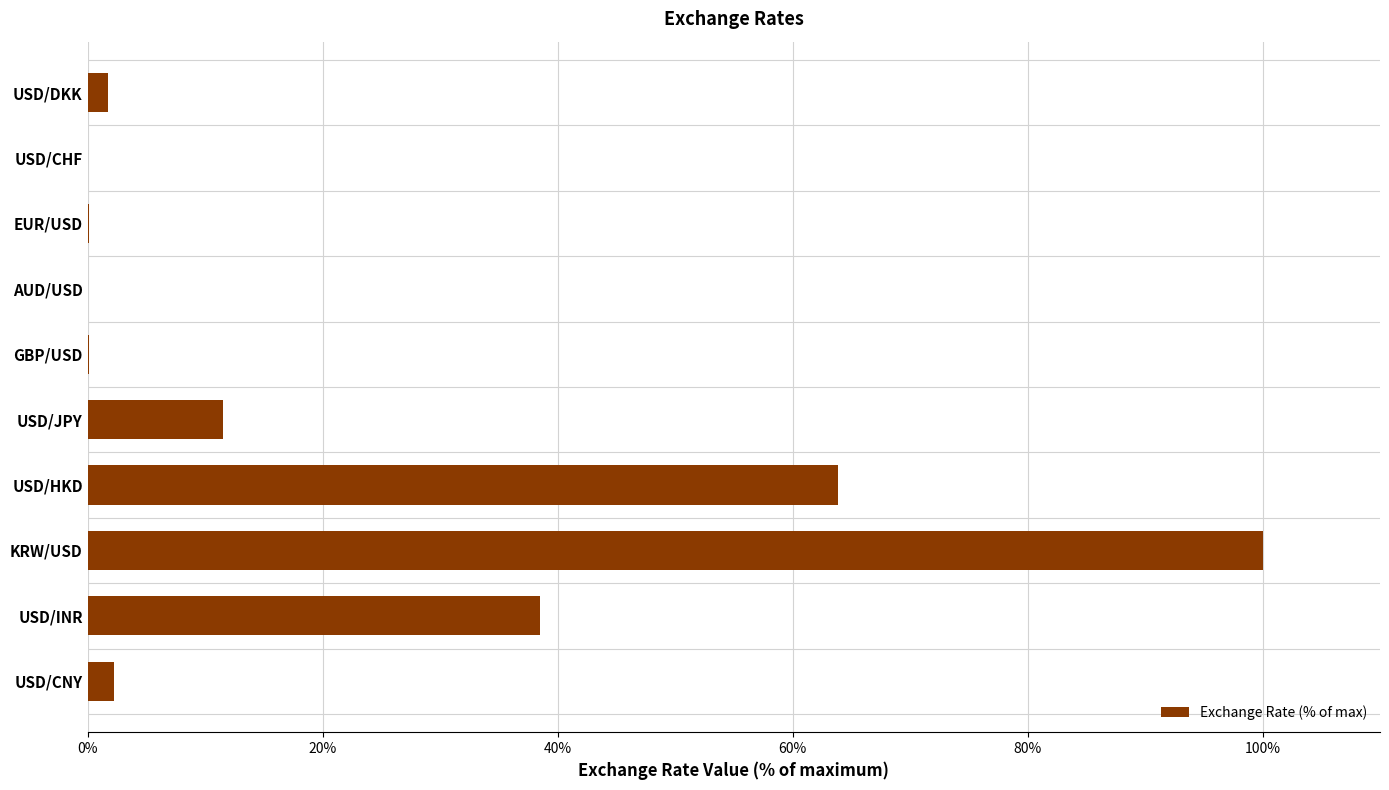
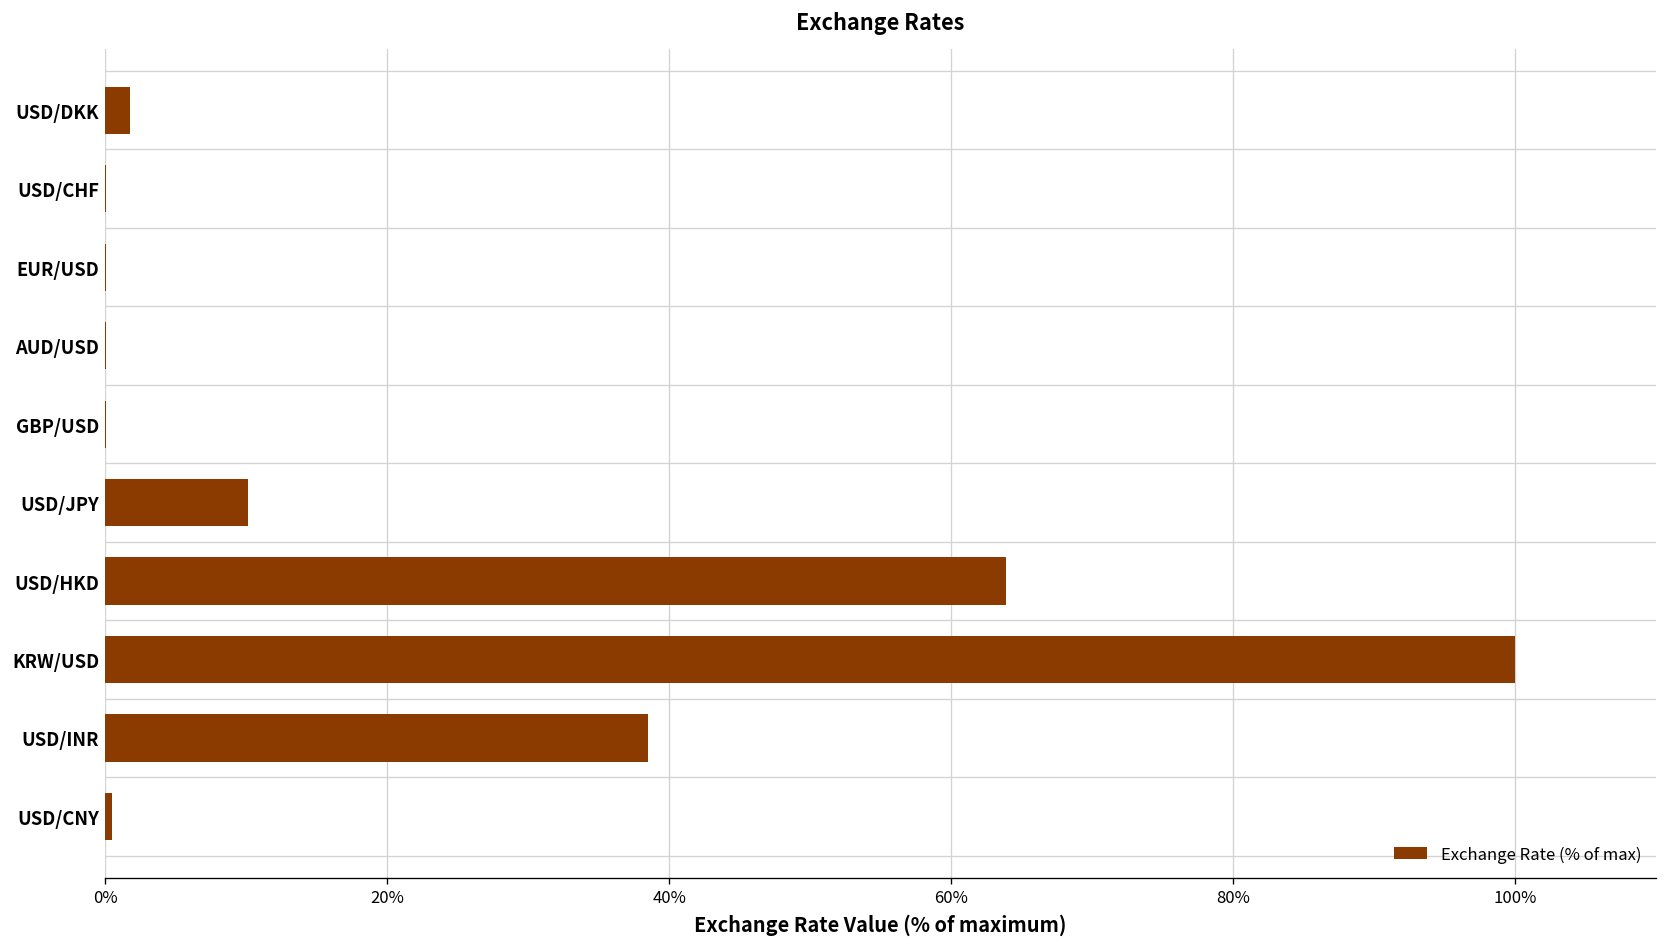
  {
    "USD/DKK": "1.7%",
-   "USD/JPY": "11.6%",
+   "USD/JPY": "10.1%",
    "USD/HKD": "63.9%",
    "KRW/USD": "100.0%",
    "USD/INR": "38.5%",
-   "USD/CNY": "2.3%"
+   "USD/CNY": "0.5%"
  }
